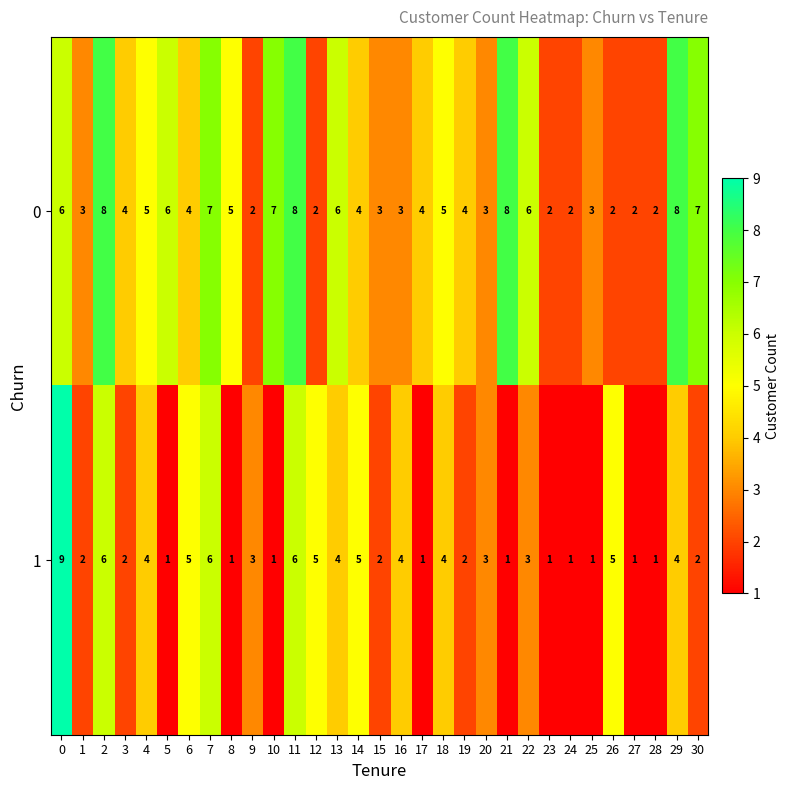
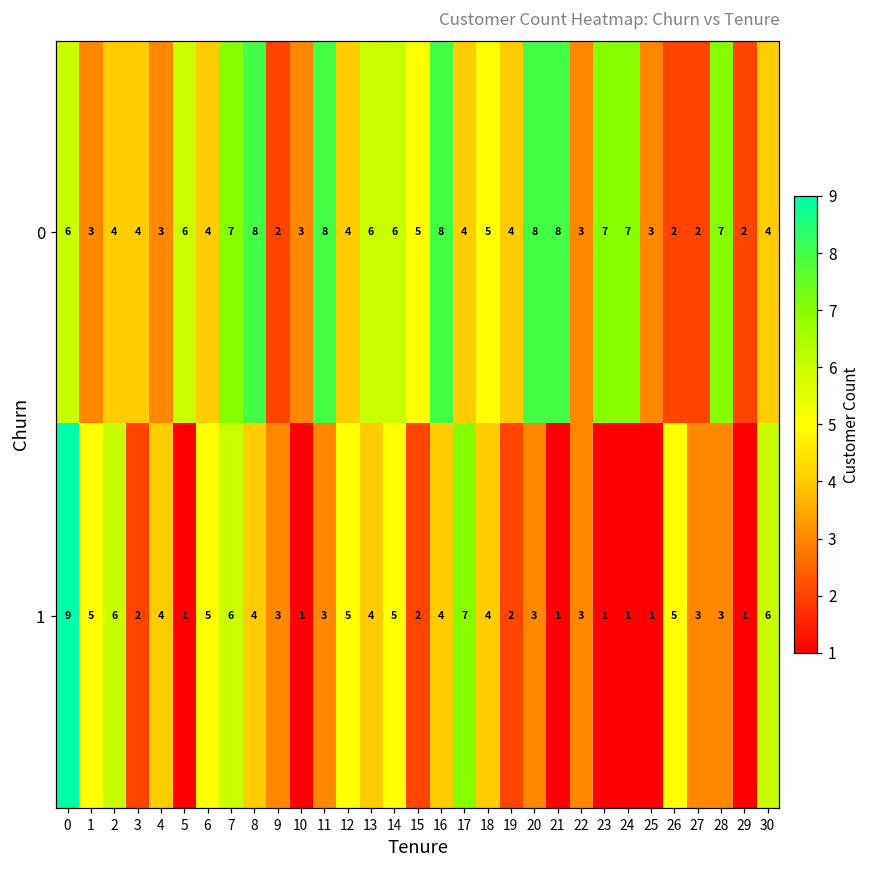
  {
    "0": {
      "0": 6,
      "1": 3,
-     "2": 8,
+     "2": 4,
      "3": 4,
-     "4": 5,
+     "4": 3,
      "5": 6,
      "6": 4,
      "7": 7,
-     "8": 5,
+     "8": 8,
      "9": 2,
-     "10": 7,
+     "10": 3,
      "11": 8,
-     "12": 2,
+     "12": 4,
      "13": 6,
-     "14": 4,
-     "15": 3,
-     "16": 3,
+     "14": 6,
+     "15": 5,
+     "16": 8,
      "17": 4,
      "18": 5,
      "19": 4,
-     "20": 3,
+     "20": 8,
      "21": 8,
-     "22": 6,
-     "23": 2,
-     "24": 2,
+     "22": 3,
+     "23": 7,
+     "24": 7,
      "25": 3,
      "26": 2,
      "27": 2,
-     "28": 2,
-     "29": 8,
-     "30": 7
+     "28": 7,
+     "29": 2,
+     "30": 4
    },
    "1": {
      "0": 9,
-     "1": 2,
+     "1": 5,
      "2": 6,
      "3": 2,
      "4": 4,
      "5": 1,
      "6": 5,
      "7": 6,
-     "8": 1,
+     "8": 4,
      "9": 3,
      "10": 1,
-     "11": 6,
+     "11": 3,
      "12": 5,
      "13": 4,
      "14": 5,
      "15": 2,
      "16": 4,
-     "17": 1,
+     "17": 7,
      "18": 4,
      "19": 2,
      "20": 3,
      "21": 1,
      "22": 3,
      "23": 1,
      "24": 1,
      "25": 1,
      "26": 5,
-     "27": 1,
-     "28": 1,
-     "29": 4,
-     "30": 2
+     "27": 3,
+     "28": 3,
+     "29": 1,
+     "30": 6
    }
  }
